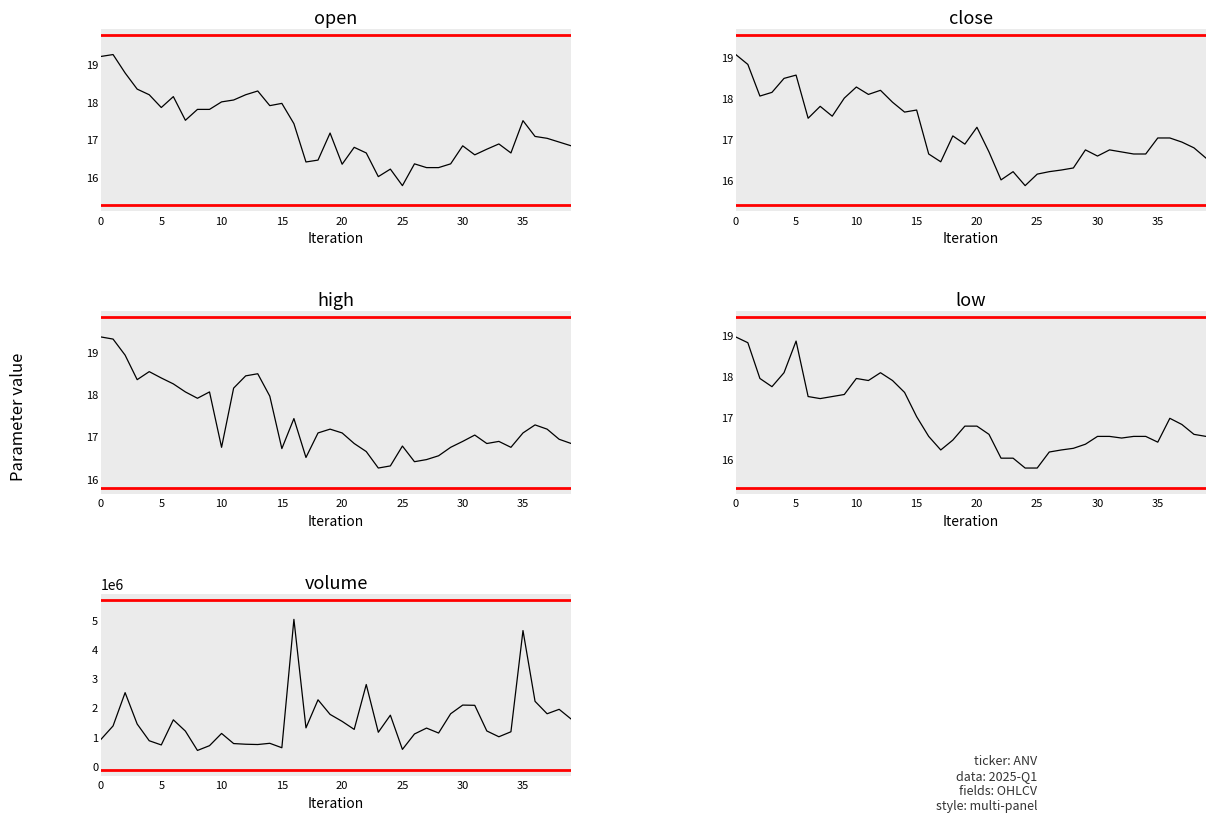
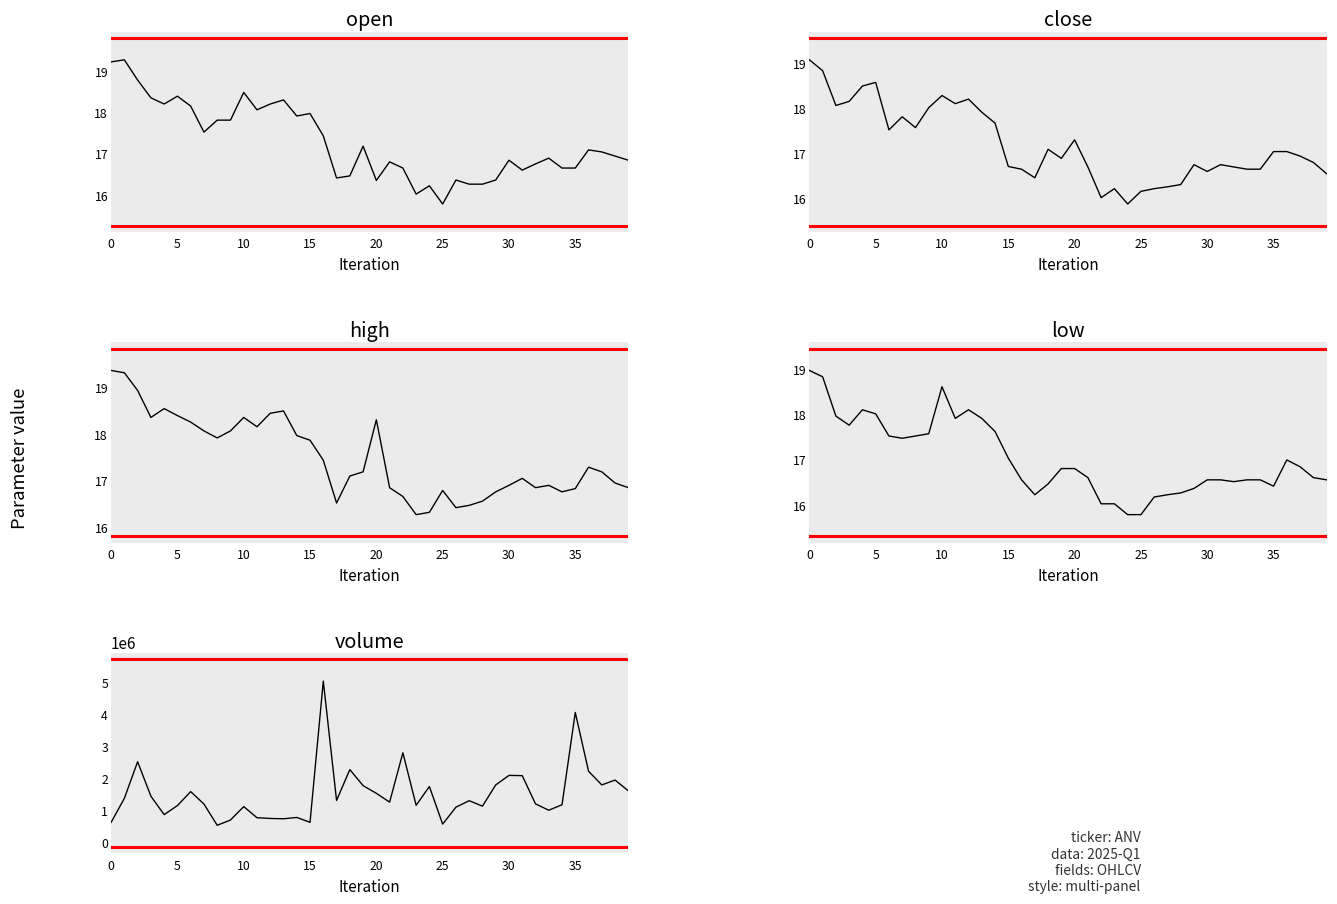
  {
    "open": {
      "0": 19.2,
-     "5": 17.9,
-     "10": 18.0,
+     "5": 18.4,
+     "10": 18.5,
      "15": 18.0,
      "20": 16.4,
      "25": 15.8,
      "30": 16.8,
-     "35": 17.5
+     "35": 16.7
    },
    "close": {
      "0": 19.1,
      "5": 18.6,
      "10": 18.3,
-     "15": 17.7,
+     "15": 16.7,
      "20": 17.3,
      "25": 16.2,
      "30": 16.6,
      "35": 17.0
    },
    "high": {
      "0": 19.4,
      "5": 18.4,
-     "10": 16.8,
-     "15": 16.7,
-     "20": 17.1,
+     "10": 18.4,
+     "15": 17.9,
+     "20": 18.3,
      "25": 16.8,
      "30": 16.9,
-     "35": 17.1
+     "35": 16.8
    },
    "low": {
      "0": 19.0,
-     "5": 18.9,
-     "10": 18.0,
+     "5": 18.0,
+     "10": 18.6,
      "15": 17.0,
      "20": 16.8,
      "25": 15.8,
      "30": 16.6,
      "35": 16.4
    },
    "volume": {
-     "0": 900000,
-     "5": 700000,
+     "0": 600000,
+     "5": 1200000,
      "10": 1100000,
      "15": 600000,
      "20": 1500000,
      "25": 600000,
      "30": 2100000,
-     "35": 4700000
+     "35": 4100000
    }
  }
